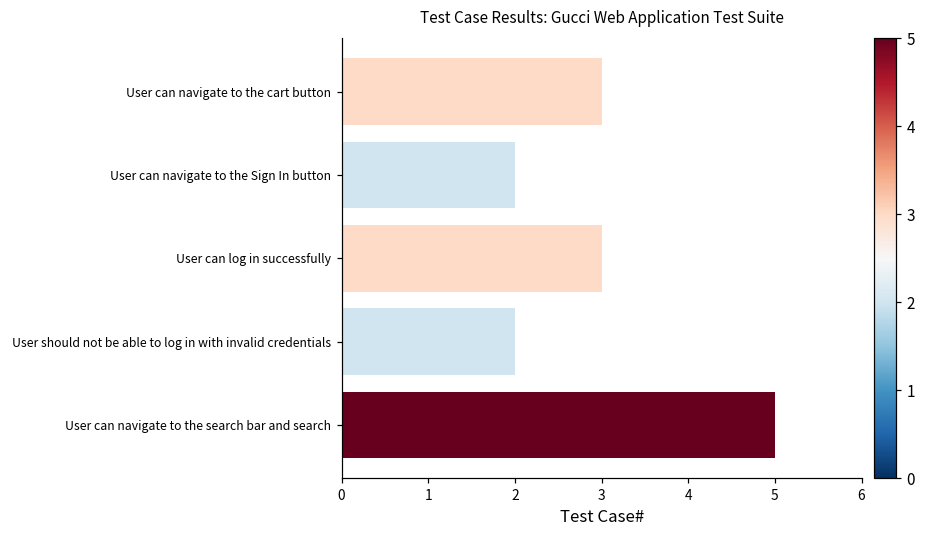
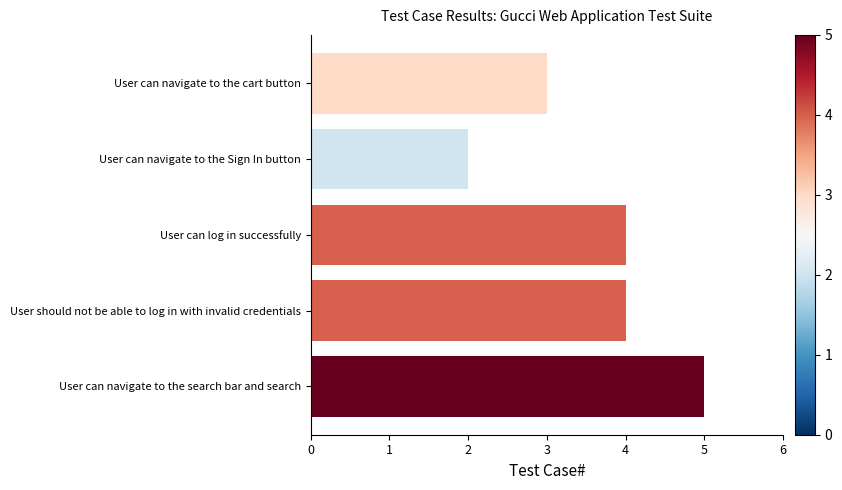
  {
    "User can navigate to the cart button": 3,
    "User can navigate to the Sign In button": 2,
-   "User can log in successfully": 3,
-   "User should not be able to log in with invalid credentials": 2,
+   "User can log in successfully": 4,
+   "User should not be able to log in with invalid credentials": 4,
    "User can navigate to the search bar and search": 5
  }
